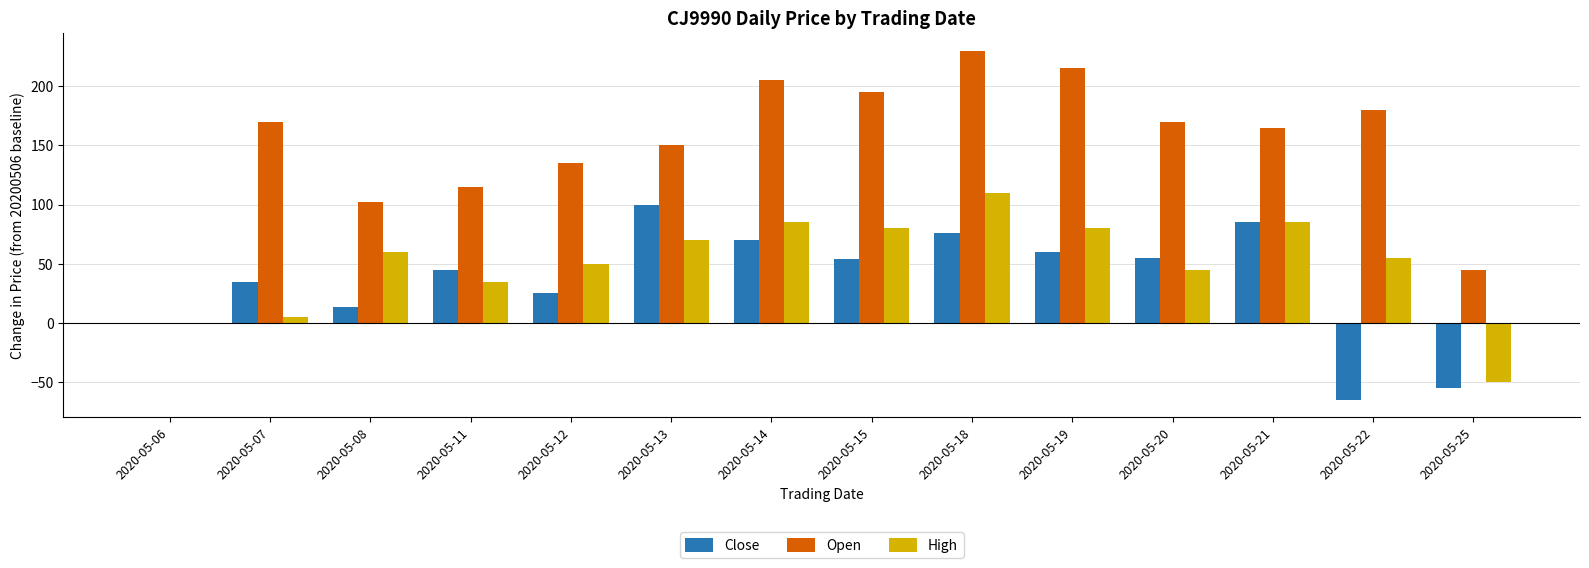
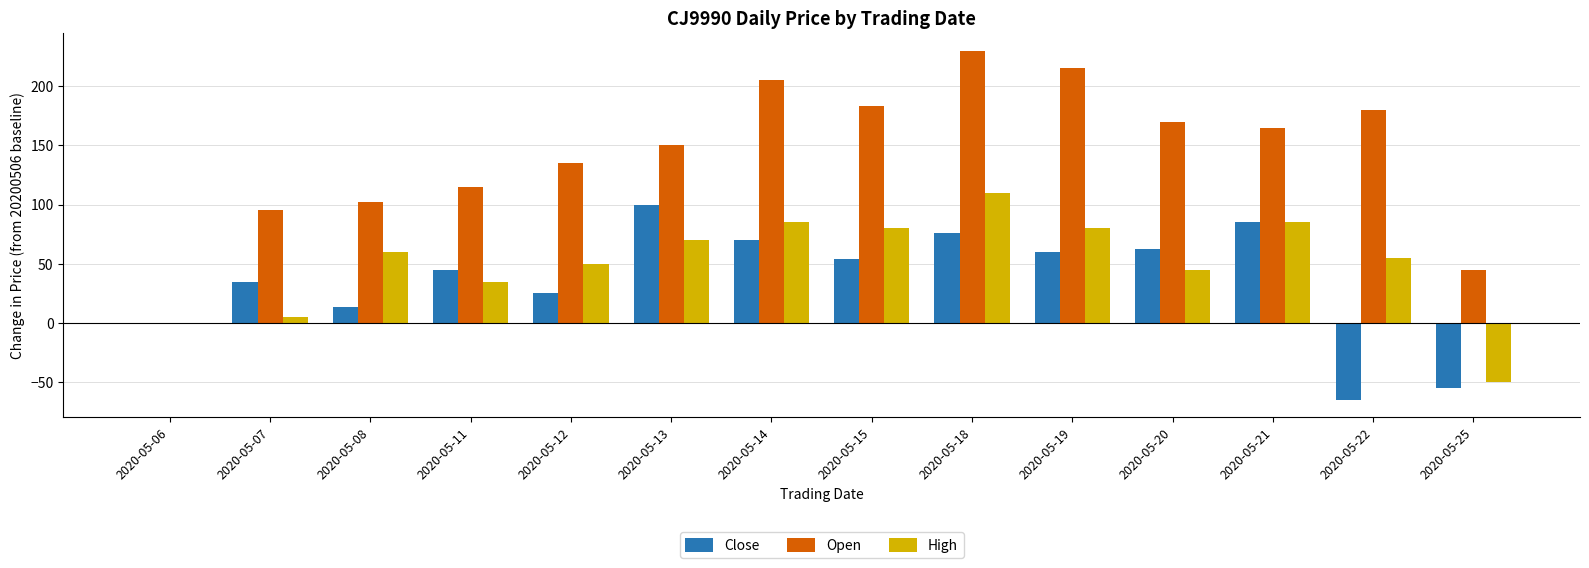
  {
    "Close": {
      "2020-05-06": 0,
      "2020-05-07": 35,
      "2020-05-08": 14,
      "2020-05-11": 45,
      "2020-05-12": 25,
      "2020-05-13": 100,
      "2020-05-14": 70,
      "2020-05-15": 54,
      "2020-05-18": 76,
      "2020-05-19": 60,
-     "2020-05-20": 55,
+     "2020-05-20": 62,
      "2020-05-21": 85,
      "2020-05-22": -65,
      "2020-05-25": -55
    },
    "Open": {
      "2020-05-06": 0,
-     "2020-05-07": 170,
+     "2020-05-07": 95,
      "2020-05-08": 102,
      "2020-05-11": 115,
      "2020-05-12": 135,
      "2020-05-13": 150,
      "2020-05-14": 205,
-     "2020-05-15": 195,
+     "2020-05-15": 183,
      "2020-05-18": 230,
      "2020-05-19": 215,
      "2020-05-20": 170,
      "2020-05-21": 165,
      "2020-05-22": 180,
      "2020-05-25": 45
    },
    "High": {
      "2020-05-06": 0,
      "2020-05-07": 5,
      "2020-05-08": 60,
      "2020-05-11": 35,
      "2020-05-12": 50,
      "2020-05-13": 70,
      "2020-05-14": 85,
      "2020-05-15": 80,
      "2020-05-18": 110,
      "2020-05-19": 80,
      "2020-05-20": 45,
      "2020-05-21": 85,
      "2020-05-22": 55,
      "2020-05-25": -50
    }
  }
